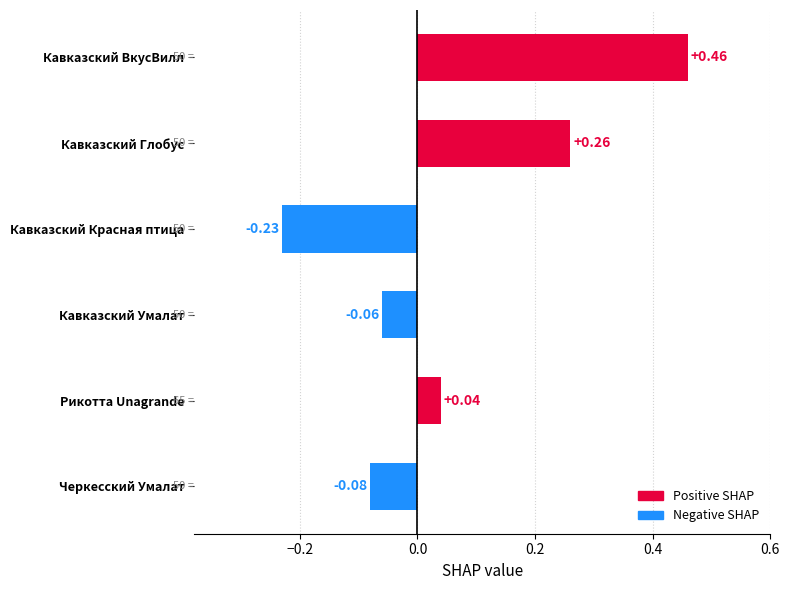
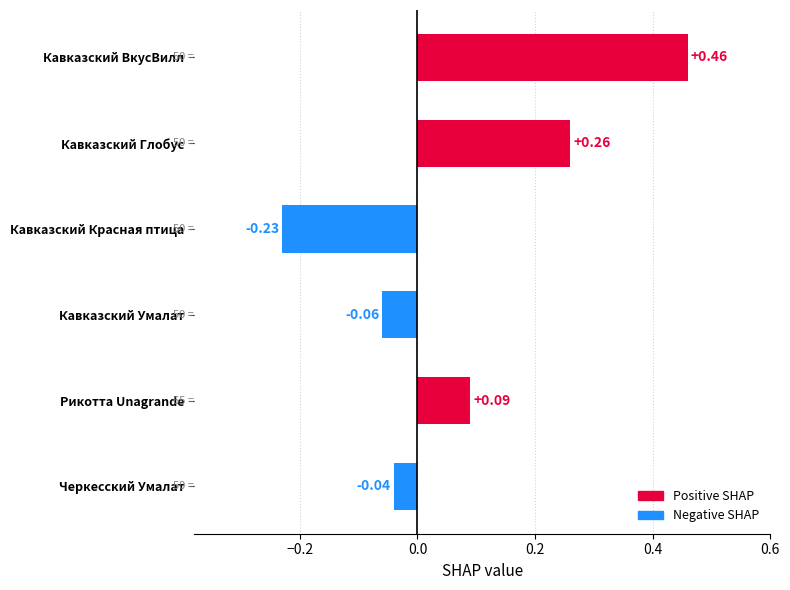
  {
    "Кавказский ВкусВилл": "+0.46",
    "Кавказский Глобус": "+0.26",
    "Кавказский Красная птица": "-0.23",
    "Кавказский Умалат": "-0.06",
-   "Рикотта Unagrande": "+0.04",
-   "Черкесский Умалат": "-0.08"
+   "Рикотта Unagrande": "+0.09",
+   "Черкесский Умалат": "-0.04"
  }
